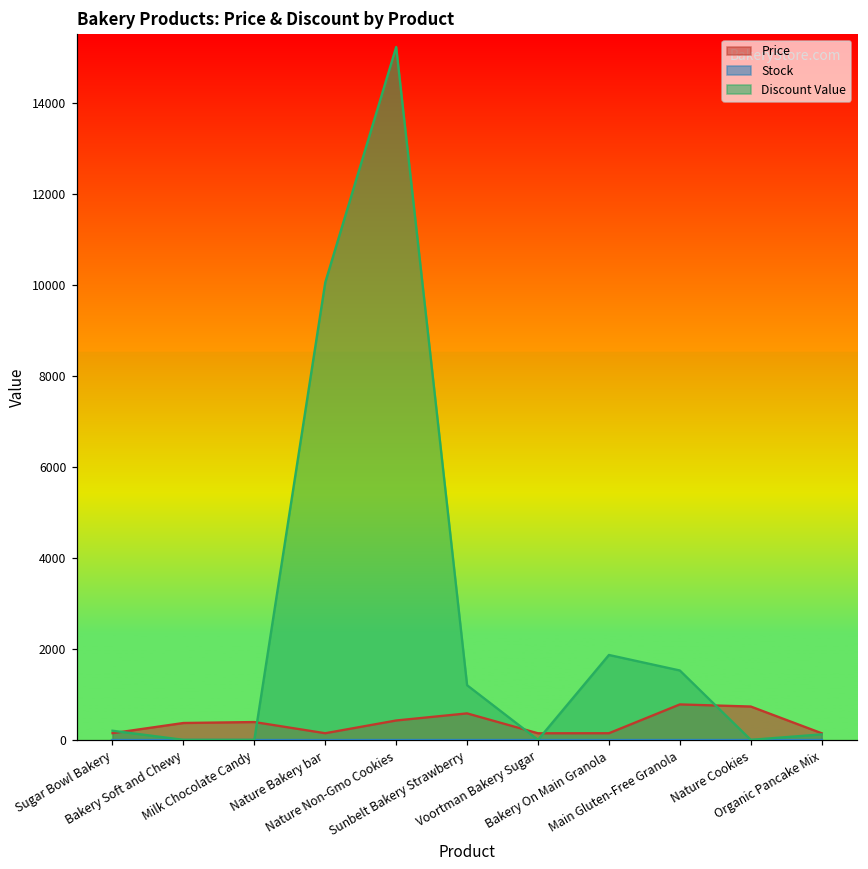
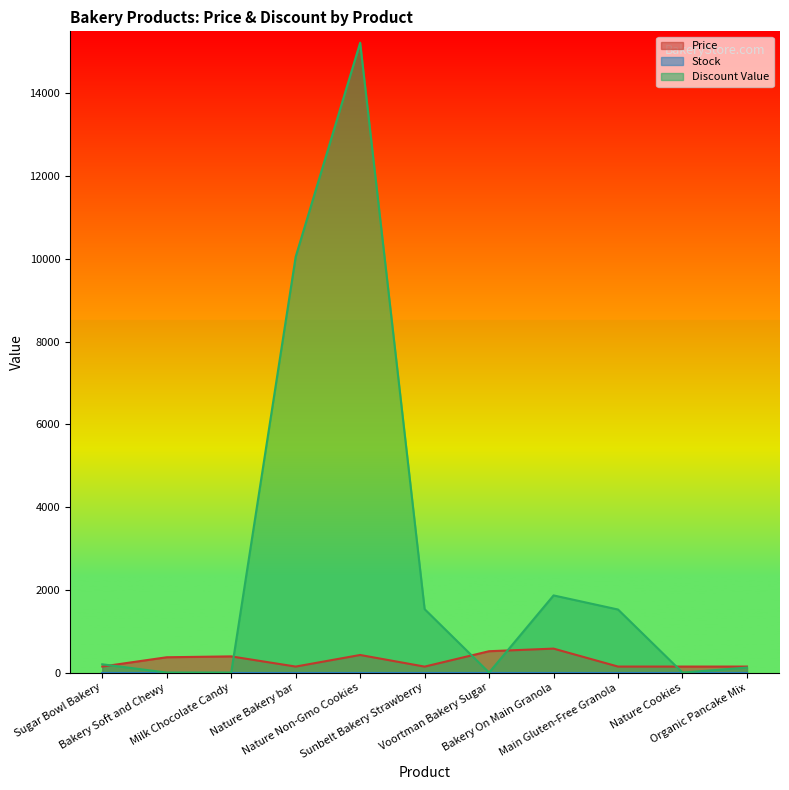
  {
    "Price": {
      "Bakery Soft and Chewy": 400,
      "Milk Chocolate Candy": 400,
      "Nature Bakery bar": 100,
      "Nature Non-Gmo Cookies": 400,
-     "Sunbelt Bakery Strawberry": 600,
-     "Voortman Bakery Sugar": 100,
-     "Bakery On Main Granola": 100,
-     "Main Gluten-Free Granola": 800,
-     "Nature Cookies": 700
+     "Sunbelt Bakery Strawberry": 100,
+     "Voortman Bakery Sugar": 500,
+     "Bakery On Main Granola": 600,
+     "Main Gluten-Free Granola": 100,
+     "Nature Cookies": 100
    },
    "Stock": {
      "Sugar Bowl Bakery": 0,
      "Nature Bakery bar": 0,
      "Nature Non-Gmo Cookies": 0,
      "Sunbelt Bakery Strawberry": 0,
      "Bakery On Main Granola": 0,
      "Main Gluten-Free Granola": 0,
      "Organic Pancake Mix": 0
    },
    "Discount Value": {
      "Nature Bakery bar": 10100,
      "Nature Non-Gmo Cookies": 15200,
-     "Sunbelt Bakery Strawberry": 1200,
+     "Sunbelt Bakery Strawberry": 1500,
      "Bakery On Main Granola": 1900,
      "Main Gluten-Free Granola": 1500
    }
  }
